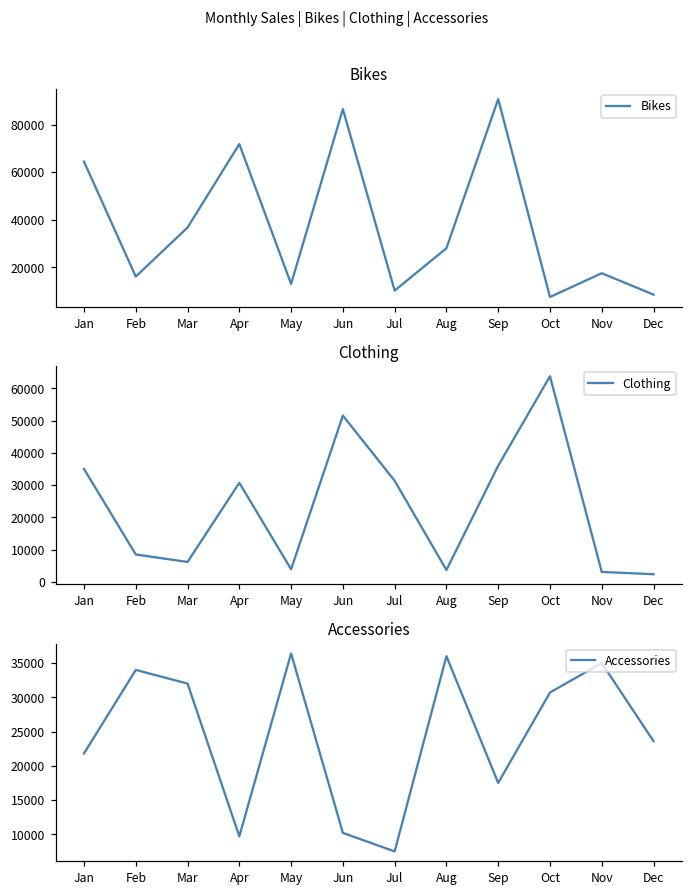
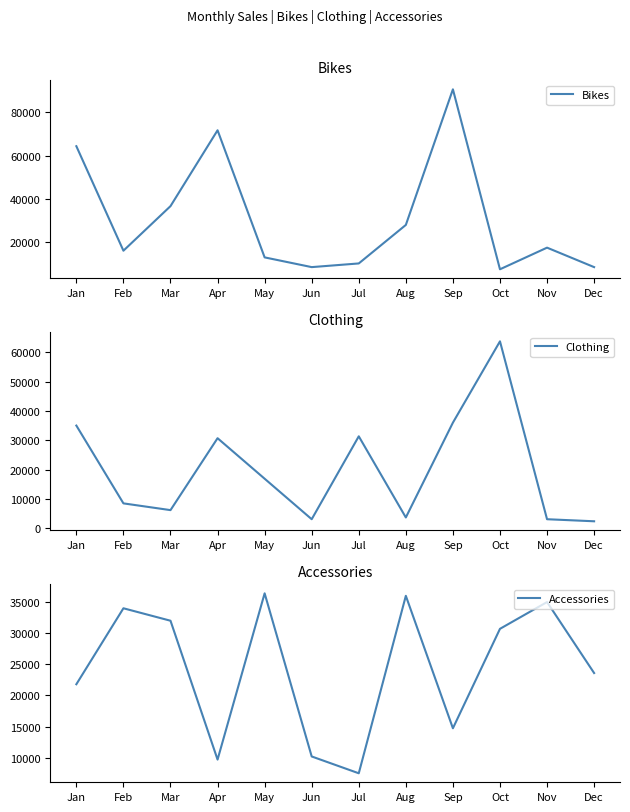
  {
    "Bikes": {
      "Jan": 64000,
      "Feb": 16000,
      "Mar": 37000,
      "Apr": 72000,
      "May": 13000,
-     "Jun": 86000,
+     "Jun": 9000,
      "Jul": 10000,
      "Aug": 28000,
      "Sep": 91000,
      "Oct": 8000,
      "Nov": 18000,
      "Dec": 9000
    },
    "Clothing": {
      "Jan": 35000,
      "Feb": 9000,
      "Mar": 6000,
      "Apr": 31000,
-     "May": 4000,
-     "Jun": 52000,
+     "May": 17000,
+     "Jun": 3000,
      "Jul": 31000,
      "Aug": 4000,
      "Sep": 36000,
      "Oct": 64000,
      "Nov": 3000,
      "Dec": 2000
    },
    "Accessories": {
      "Jan": 22000,
      "Feb": 34000,
      "Mar": 32000,
      "Apr": 10000,
      "May": 36000,
      "Jun": 10000,
      "Jul": 8000,
      "Aug": 36000,
-     "Sep": 18000,
+     "Sep": 15000,
      "Oct": 31000,
      "Dec": 24000
    }
  }
